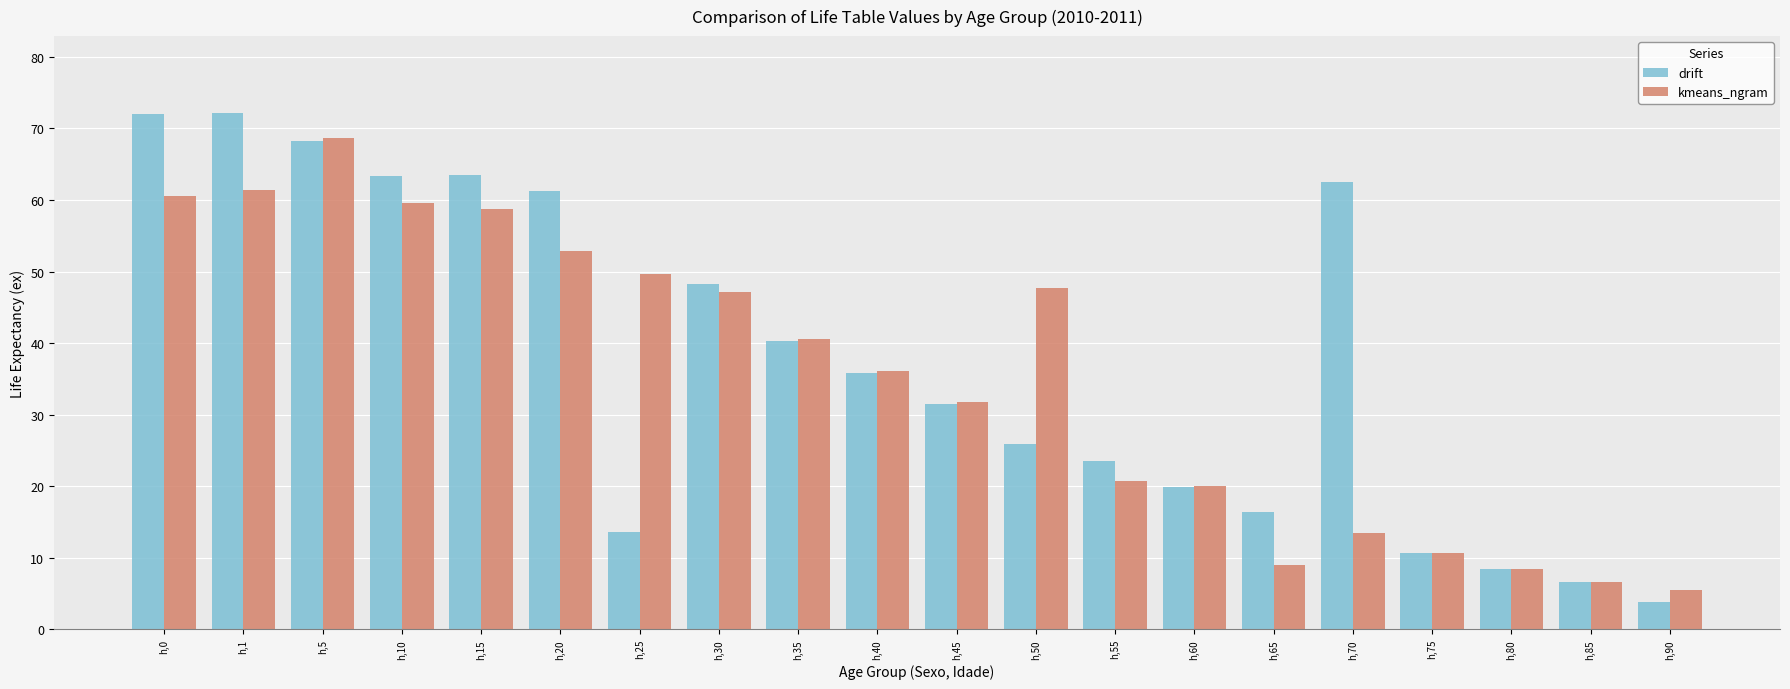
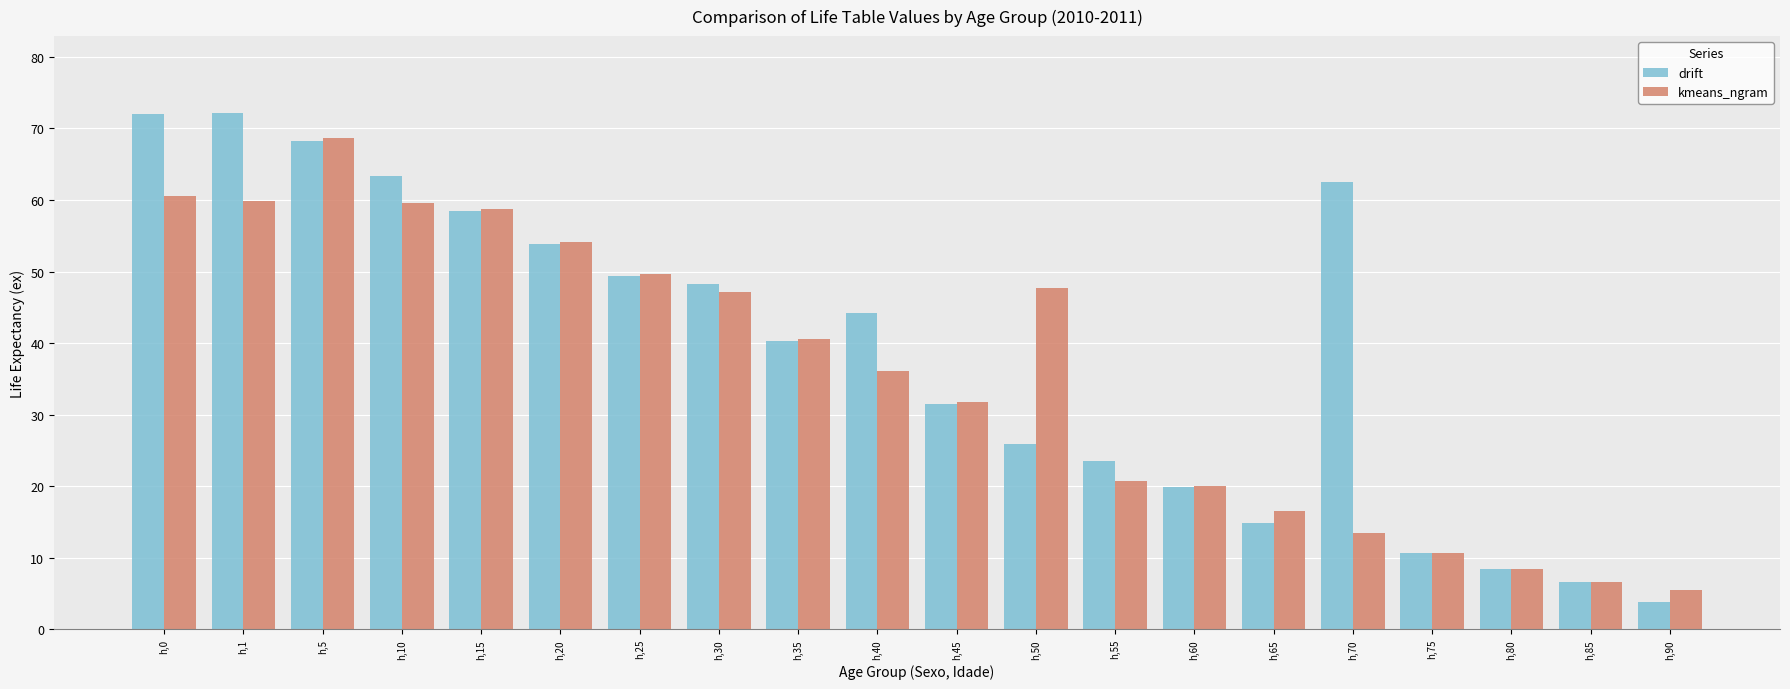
  {
    "drift": {
      "h,0": 72,
      "h,1": 72,
      "h,5": 68,
      "h,10": 63,
-     "h,15": 64,
-     "h,20": 61,
-     "h,25": 14,
+     "h,15": 58,
+     "h,20": 54,
+     "h,25": 49,
      "h,30": 48,
      "h,35": 40,
-     "h,40": 36,
+     "h,40": 44,
      "h,45": 31,
      "h,50": 26,
      "h,55": 23,
      "h,60": 20,
-     "h,65": 16,
+     "h,65": 15,
      "h,70": 63,
      "h,75": 11,
      "h,80": 8,
      "h,85": 7,
      "h,90": 4
    },
    "kmeans_ngram": {
      "h,0": 61,
-     "h,1": 61,
+     "h,1": 60,
      "h,5": 69,
      "h,10": 60,
      "h,15": 59,
-     "h,20": 53,
+     "h,20": 54,
      "h,25": 50,
      "h,30": 47,
      "h,35": 41,
      "h,40": 36,
      "h,45": 32,
      "h,50": 48,
      "h,55": 21,
      "h,60": 20,
-     "h,65": 9,
+     "h,65": 17,
      "h,70": 13,
      "h,75": 11,
      "h,80": 8,
      "h,85": 7,
      "h,90": 6
    }
  }
